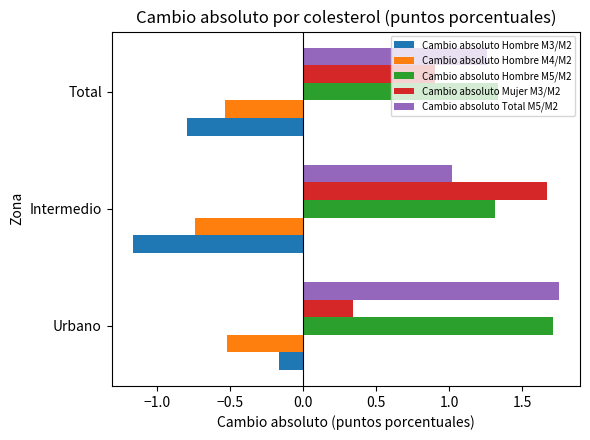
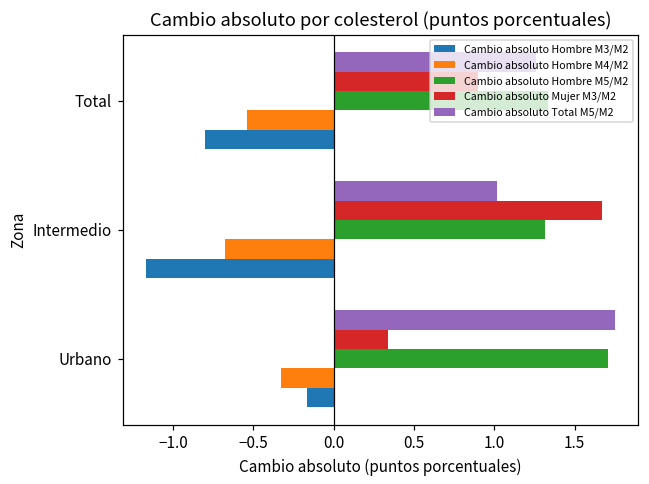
  {
    "Cambio absoluto Hombre M3/M2": {
      "Total": -0.80,
      "Intermedio": -1.17,
      "Urbano": -0.17
    },
    "Cambio absoluto Hombre M4/M2": {
      "Total": -0.54,
-     "Intermedio": -0.74,
-     "Urbano": -0.52
+     "Intermedio": -0.68,
+     "Urbano": -0.33
    },
    "Cambio absoluto Hombre M5/M2": {
      "Intermedio": 1.31,
      "Urbano": 1.71
    },
    "Cambio absoluto Mujer M3/M2": {
      "Intermedio": 1.67,
      "Urbano": 0.34
    },
    "Cambio absoluto Total M5/M2": {
      "Intermedio": 1.02,
      "Urbano": 1.75
    }
  }
